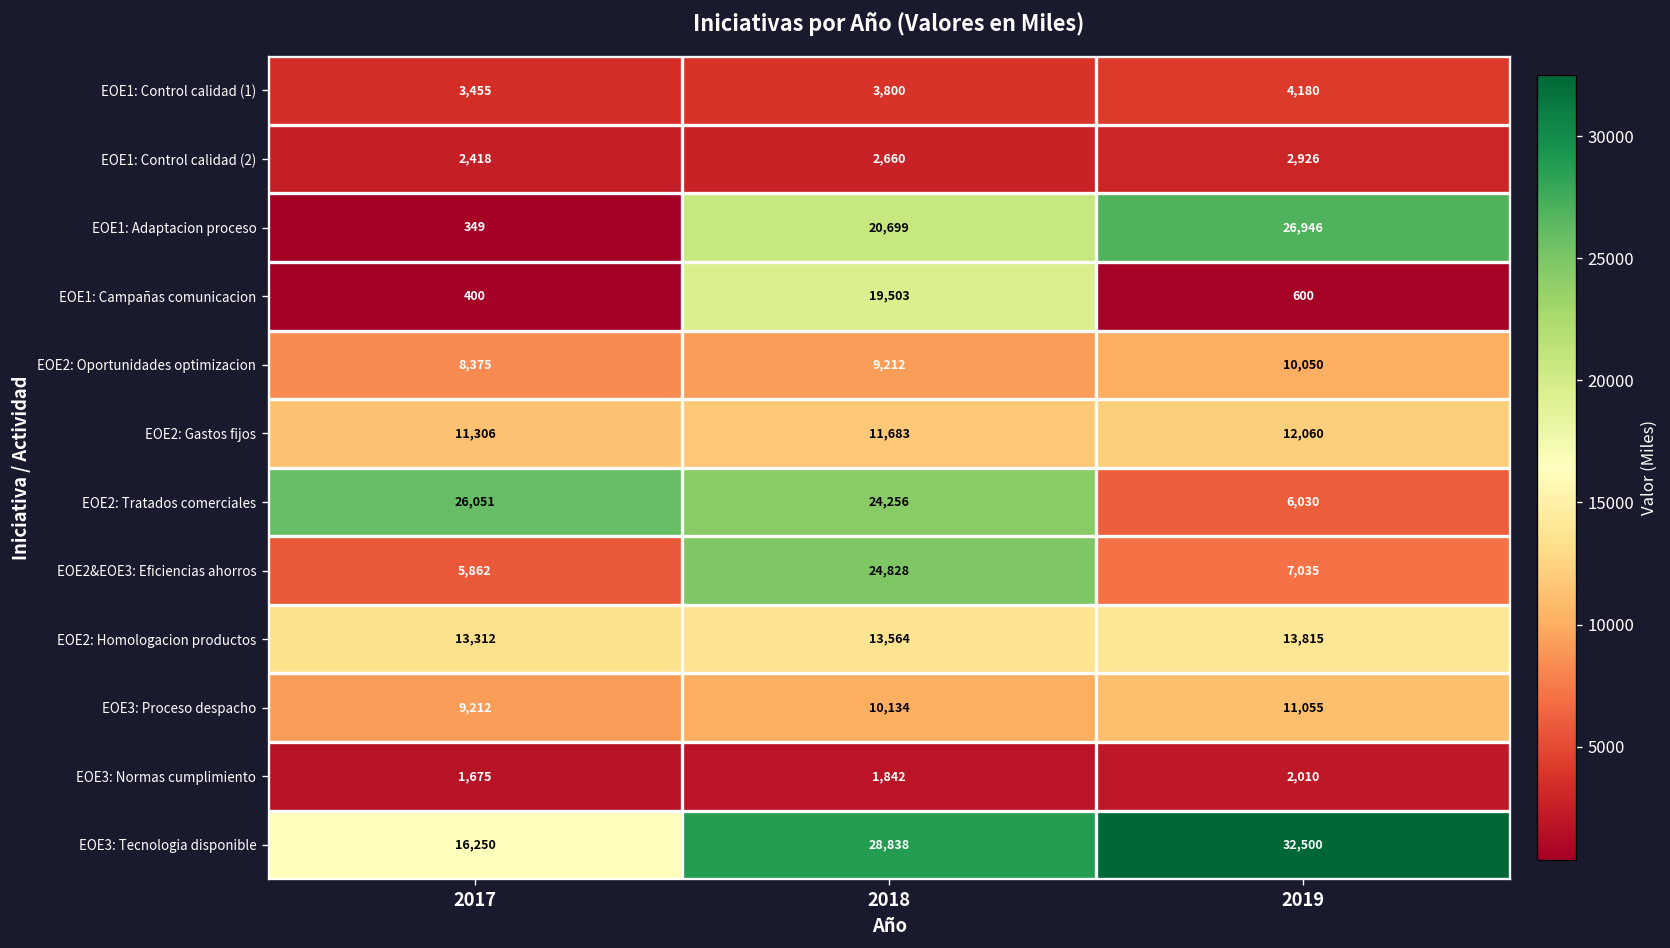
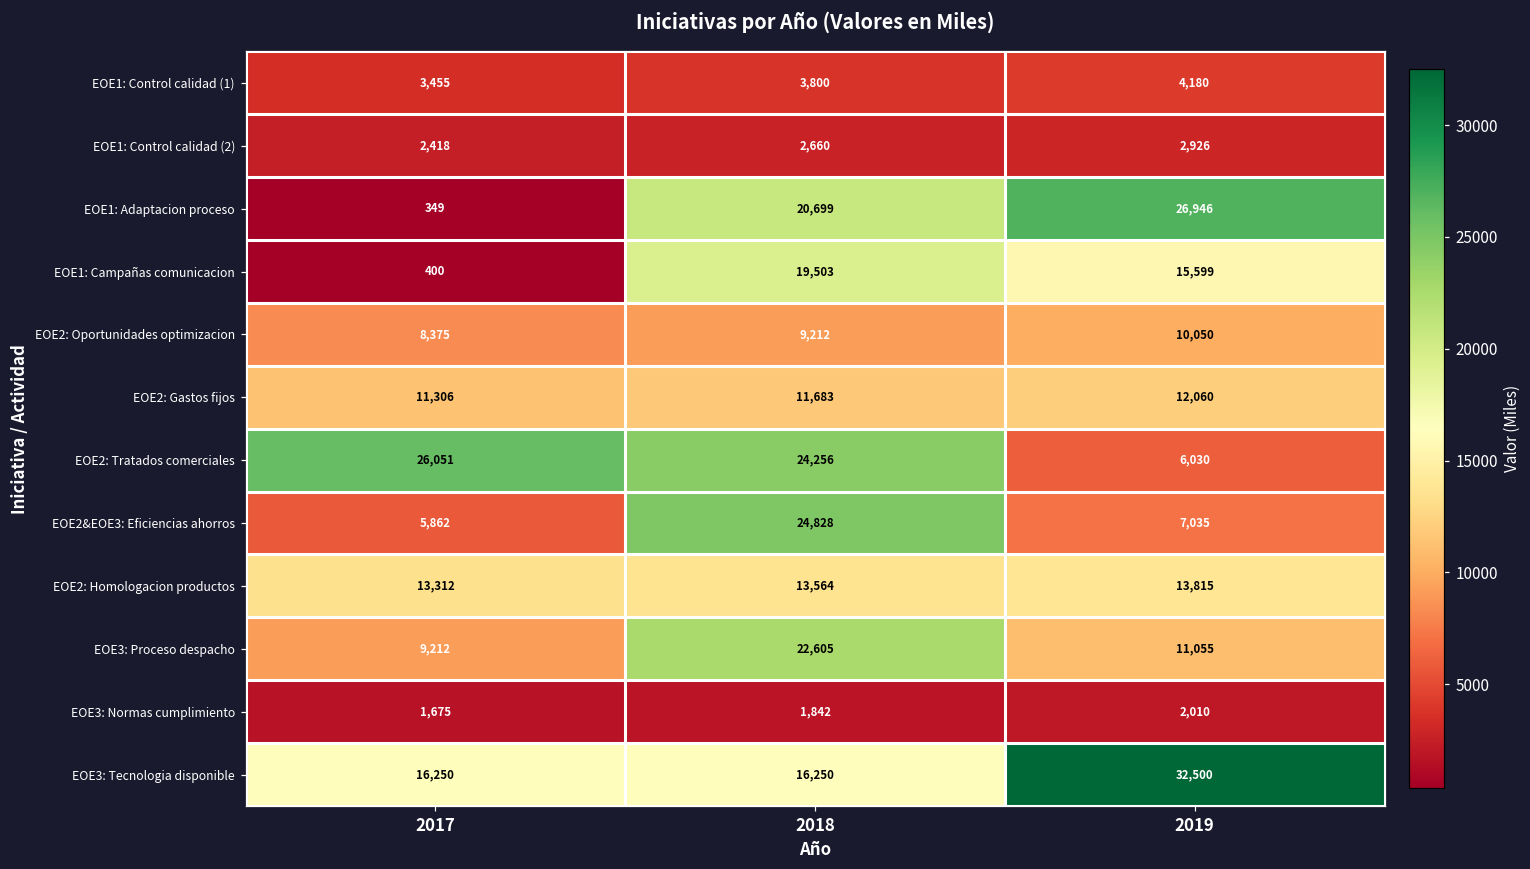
  {
    "EOE1: Control calidad (1)": {
      "2017": "3,455",
      "2018": "3,800",
      "2019": "4,180"
    },
    "EOE1: Control calidad (2)": {
      "2017": "2,418",
      "2018": "2,660",
      "2019": "2,926"
    },
    "EOE1: Adaptacion proceso": {
      "2017": "349",
      "2018": "20,699",
      "2019": "26,946"
    },
    "EOE1: Campañas comunicacion": {
      "2017": "400",
      "2018": "19,503",
-     "2019": "600"
+     "2019": "15,599"
    },
    "EOE2: Oportunidades optimizacion": {
      "2017": "8,375",
      "2018": "9,212",
      "2019": "10,050"
    },
    "EOE2: Gastos fijos": {
      "2017": "11,306",
      "2018": "11,683",
      "2019": "12,060"
    },
    "EOE2: Tratados comerciales": {
      "2017": "26,051",
      "2018": "24,256",
      "2019": "6,030"
    },
    "EOE2&EOE3: Eficiencias ahorros": {
      "2017": "5,862",
      "2018": "24,828",
      "2019": "7,035"
    },
    "EOE2: Homologacion productos": {
      "2017": "13,312",
      "2018": "13,564",
      "2019": "13,815"
    },
    "EOE3: Proceso despacho": {
      "2017": "9,212",
-     "2018": "10,134",
+     "2018": "22,605",
      "2019": "11,055"
    },
    "EOE3: Normas cumplimiento": {
      "2017": "1,675",
      "2018": "1,842",
      "2019": "2,010"
    },
    "EOE3: Tecnologia disponible": {
      "2017": "16,250",
-     "2018": "28,838",
+     "2018": "16,250",
      "2019": "32,500"
    }
  }
